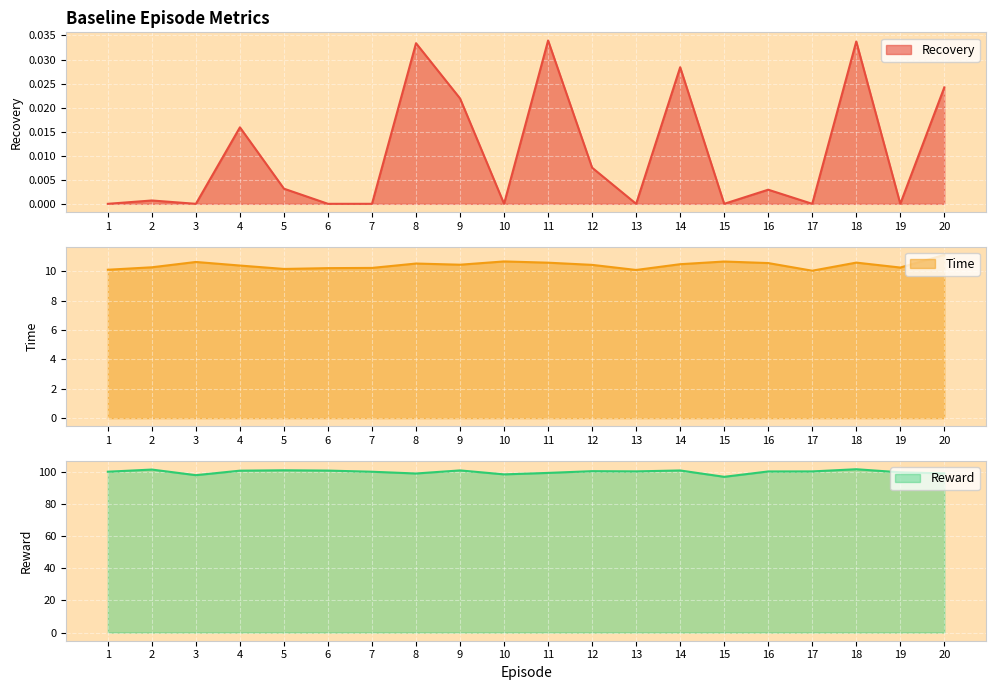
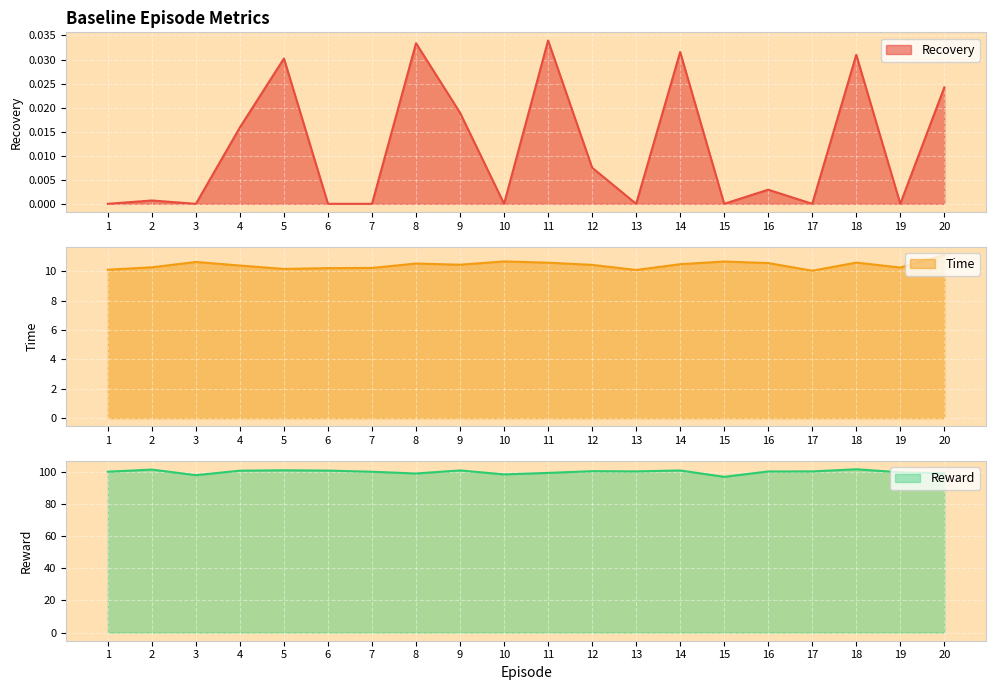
  {
    "Baseline Episode Metrics": {
      "1": 0.000,
      "2": 0.001,
      "3": 0.000,
      "4": 0.016,
-     "5": 0.003,
+     "5": 0.030,
      "6": 0.000,
      "7": 0.000,
      "8": 0.033,
-     "9": 0.022,
+     "9": 0.019,
      "10": 0.000,
      "11": 0.034,
      "12": 0.008,
      "13": 0.000,
-     "14": 0.028,
+     "14": 0.032,
      "15": 0.000,
      "16": 0.003,
      "17": 0.000,
-     "18": 0.034,
+     "18": 0.031,
      "19": 0.000,
      "20": 0.024
    }
  }
